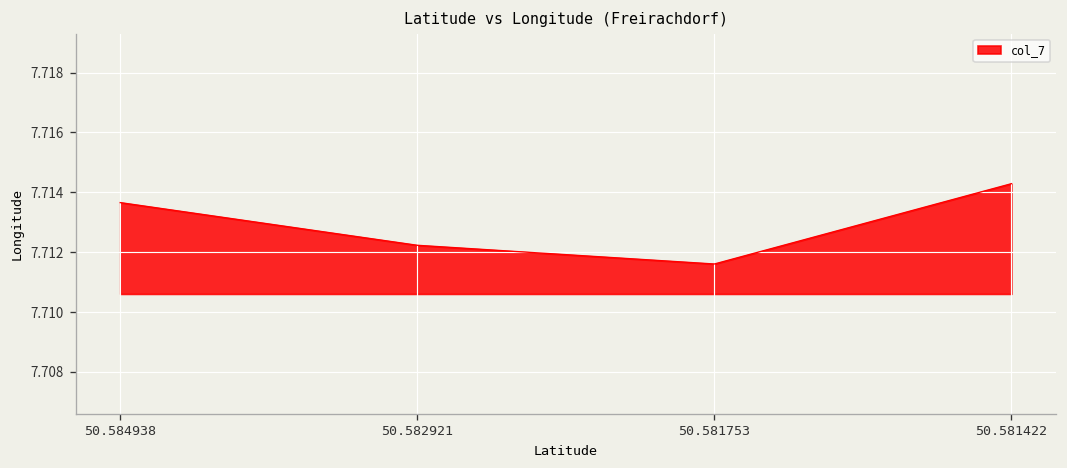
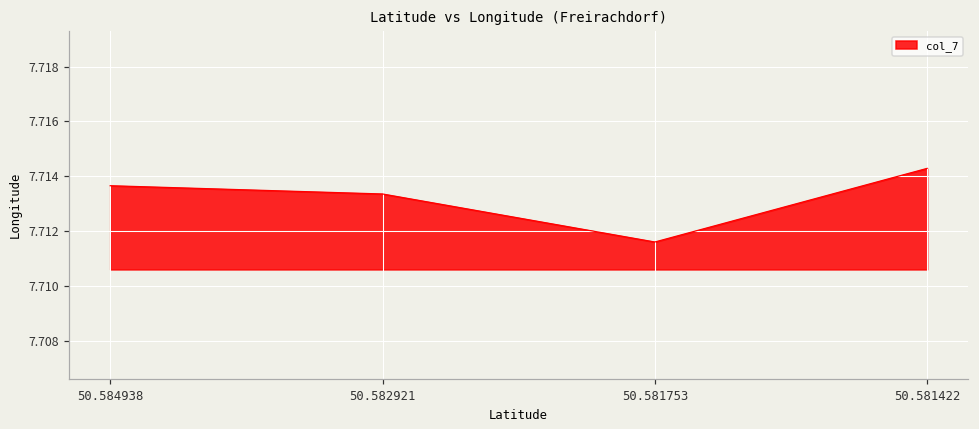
  {
    "50.584938": 7.7137,
-   "50.582921": 7.7122,
+   "50.582921": 7.7134,
    "50.581753": 7.7116,
    "50.581422": 7.7143
  }
